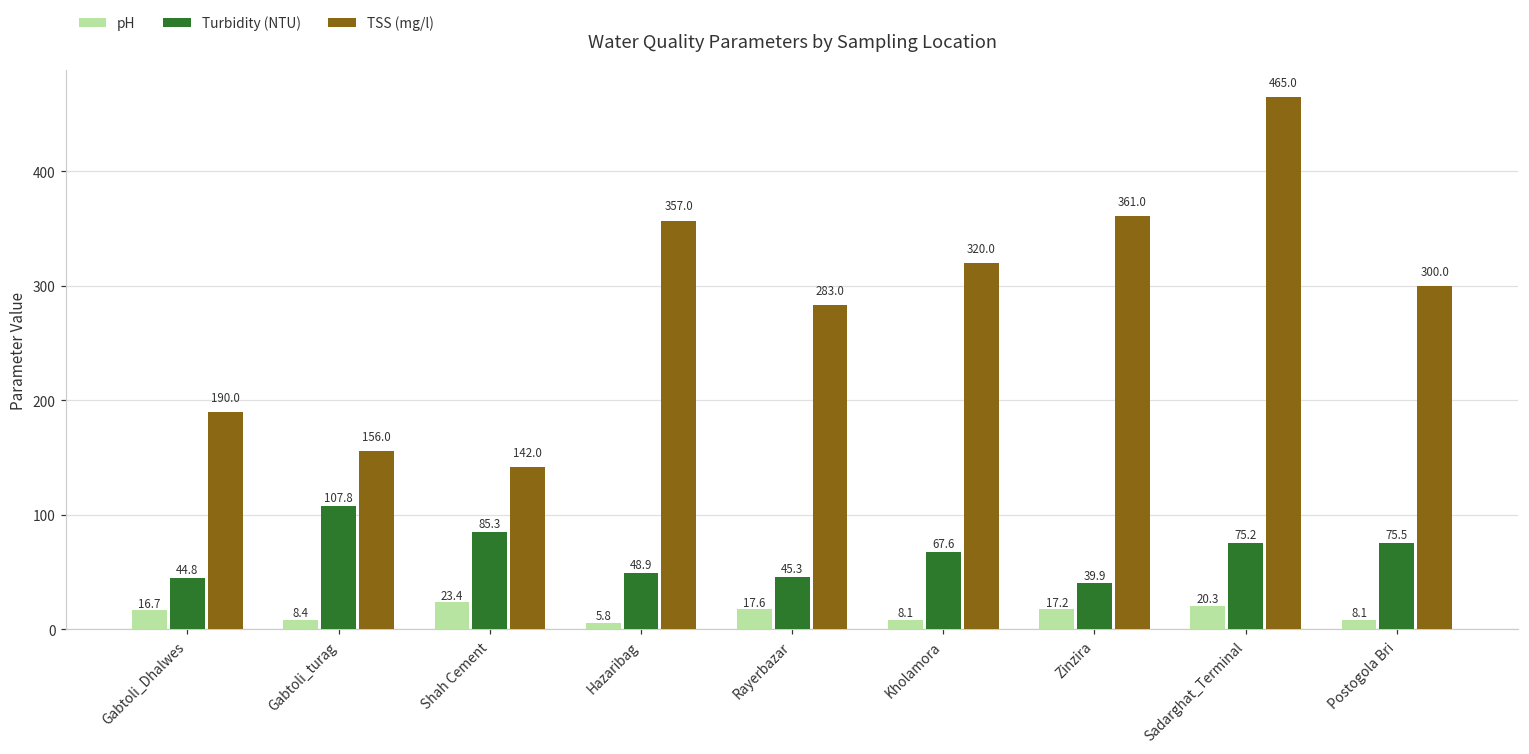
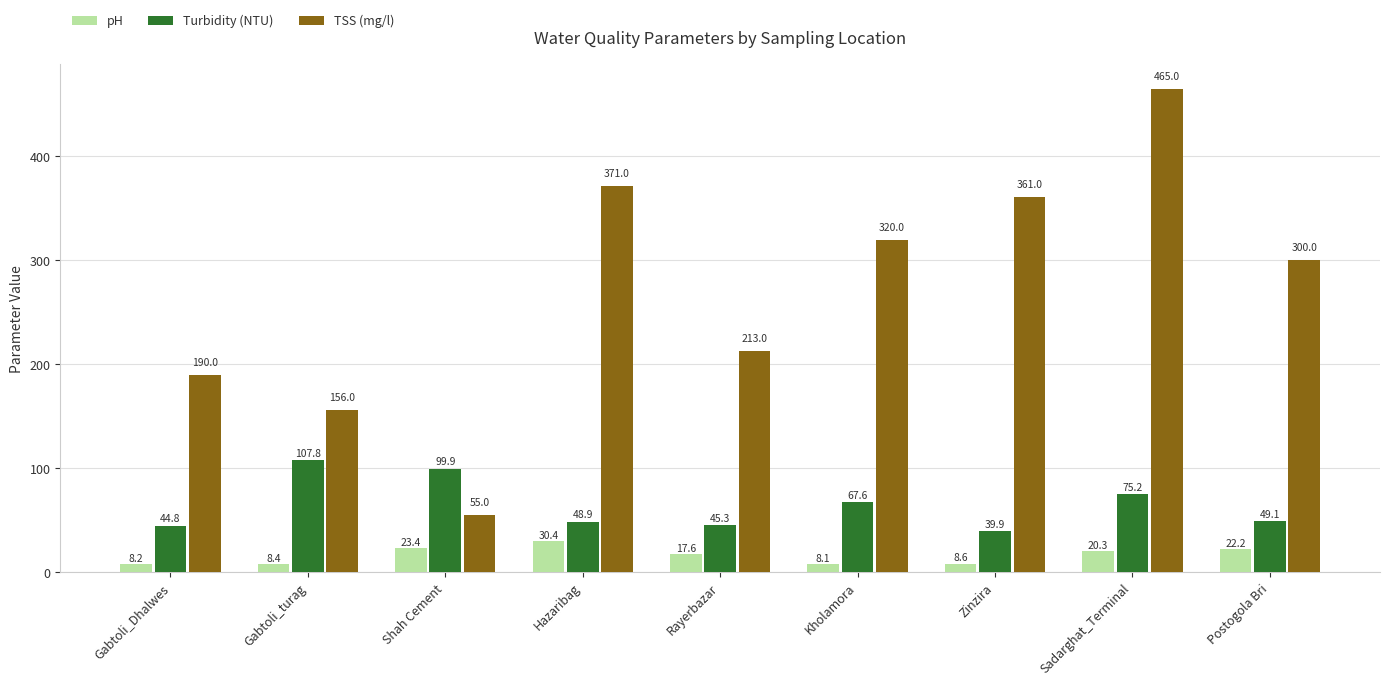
  {
    "pH": {
-     "Gabtoli_Dhalwes": 16.7,
+     "Gabtoli_Dhalwes": 8.2,
      "Gabtoli_turag": 8.4,
      "Shah Cement": 23.4,
-     "Hazaribag": 5.8,
+     "Hazaribag": 30.4,
      "Rayerbazar": 17.6,
      "Kholamora": 8.1,
-     "Zinzira": 17.2,
+     "Zinzira": 8.6,
      "Sadarghat_Terminal": 20.3,
-     "Postogola Bri": 8.1
+     "Postogola Bri": 22.2
    },
    "Turbidity (NTU)": {
      "Gabtoli_Dhalwes": 44.8,
      "Gabtoli_turag": 107.8,
-     "Shah Cement": 85.3,
+     "Shah Cement": 99.9,
      "Hazaribag": 48.9,
      "Rayerbazar": 45.3,
      "Kholamora": 67.6,
      "Zinzira": 39.9,
      "Sadarghat_Terminal": 75.2,
-     "Postogola Bri": 75.5
+     "Postogola Bri": 49.1
    },
    "TSS (mg/l)": {
      "Gabtoli_Dhalwes": 190.0,
      "Gabtoli_turag": 156.0,
-     "Shah Cement": 142.0,
-     "Hazaribag": 357.0,
-     "Rayerbazar": 283.0,
+     "Shah Cement": 55.0,
+     "Hazaribag": 371.0,
+     "Rayerbazar": 213.0,
      "Kholamora": 320.0,
      "Zinzira": 361.0,
      "Sadarghat_Terminal": 465.0,
      "Postogola Bri": 300.0
    }
  }
